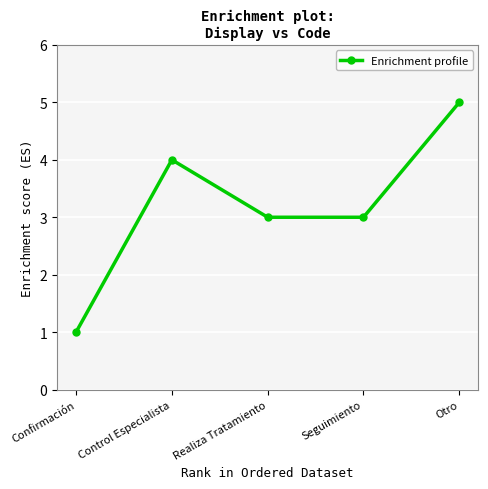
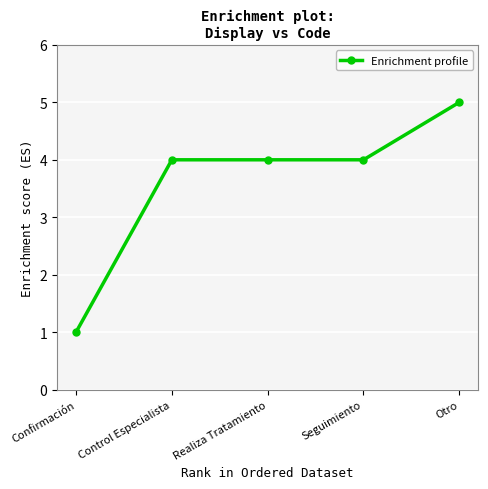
  {
    "Confirmación": 1,
    "Control Especialista": 4,
-   "Realiza Tratamiento": 3,
-   "Seguimiento": 3,
+   "Realiza Tratamiento": 4,
+   "Seguimiento": 4,
    "Otro": 5
  }
